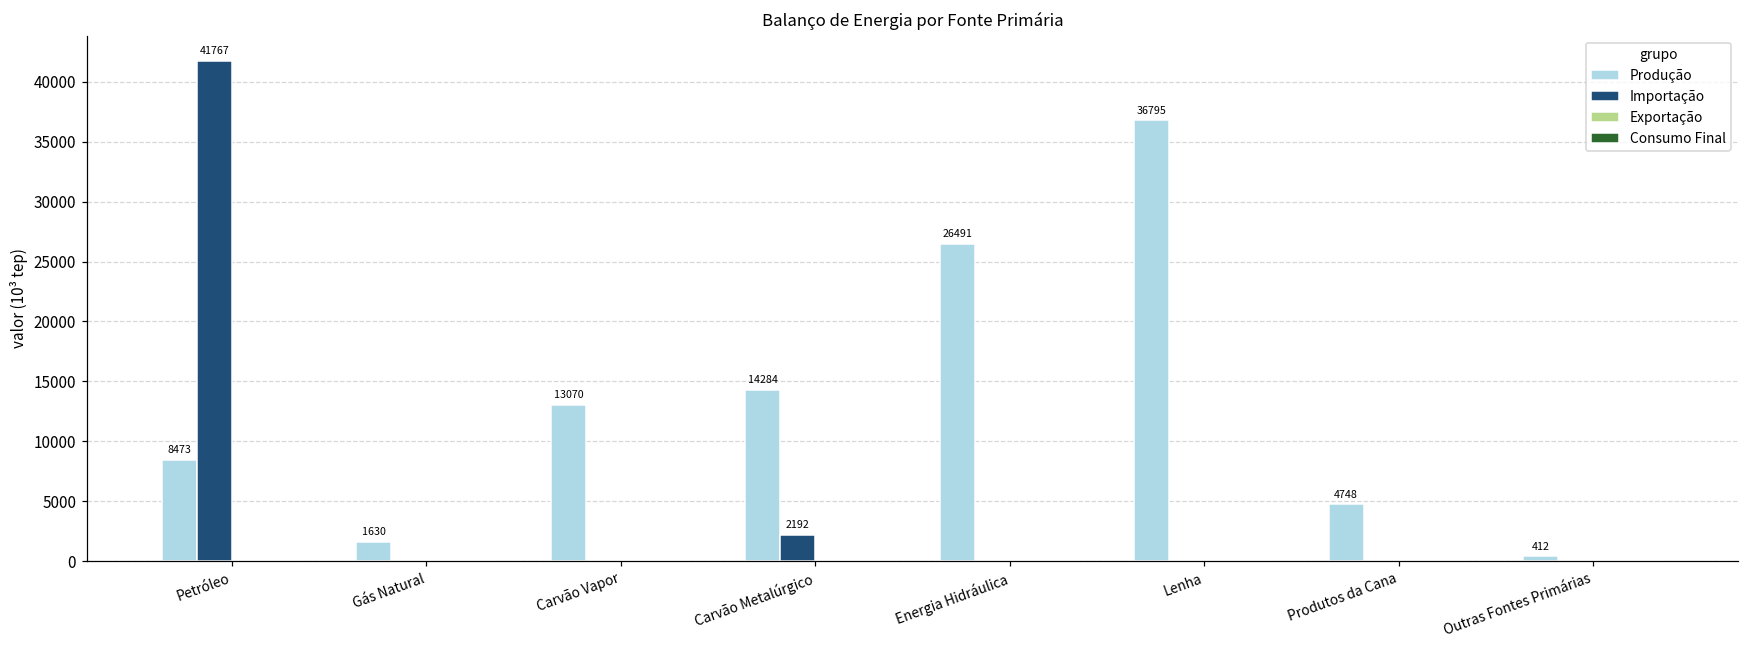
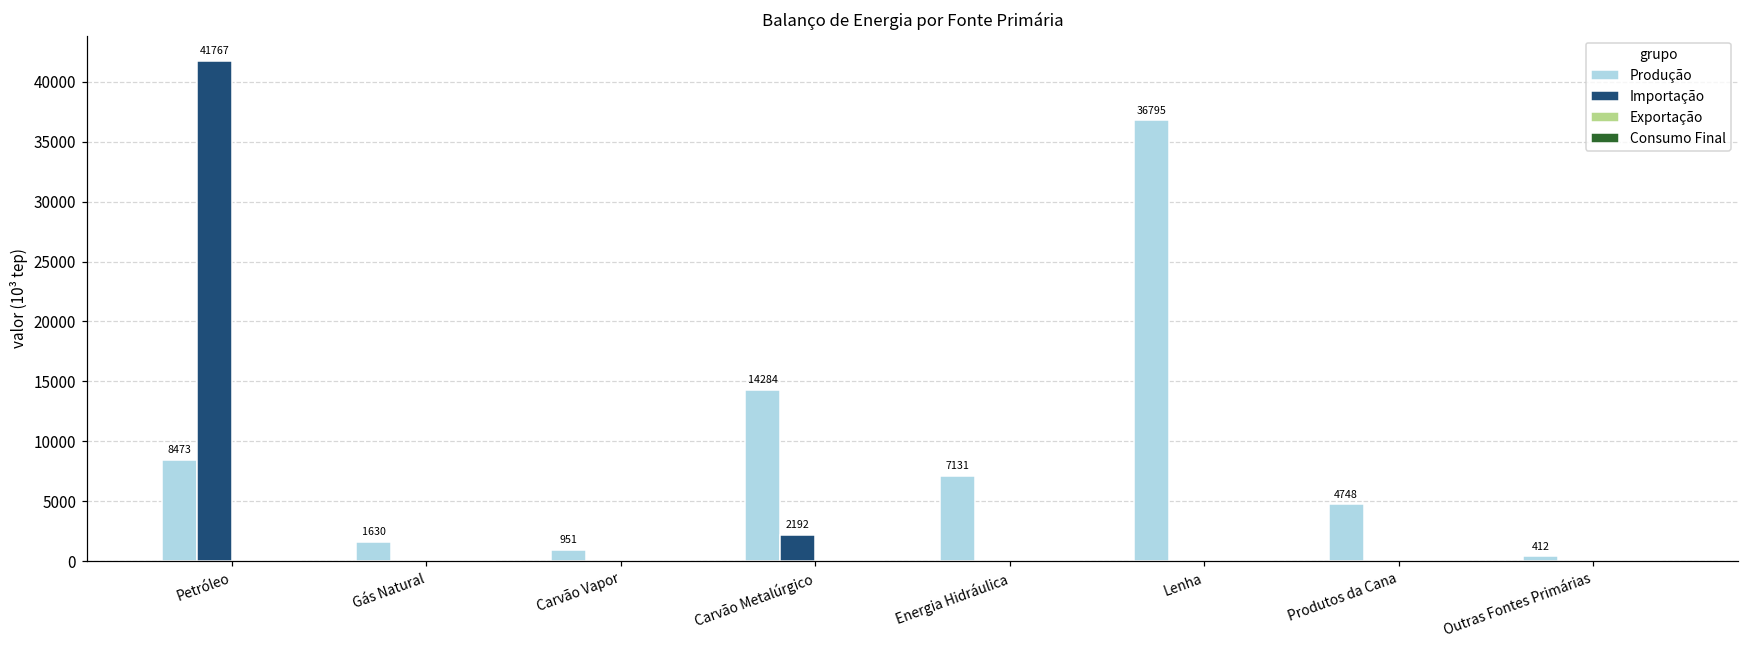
  {
    "Produção": {
      "Petróleo": 8473,
      "Gás Natural": 1630,
-     "Carvão Vapor": 13070,
+     "Carvão Vapor": 951,
      "Carvão Metalúrgico": 14284,
-     "Energia Hidráulica": 26491,
+     "Energia Hidráulica": 7131,
      "Lenha": 36795,
      "Produtos da Cana": 4748,
      "Outras Fontes Primárias": 412
    },
    "Importação": {
      "Petróleo": 41767,
      "Carvão Metalúrgico": 2192
    },
    "Exportação": {
      "Petróleo": 0,
      "Gás Natural": 0,
      "Carvão Vapor": 0,
      "Carvão Metalúrgico": 0,
      "Energia Hidráulica": 0,
      "Lenha": 0,
      "Produtos da Cana": 0,
      "Outras Fontes Primárias": 0
    },
    "Consumo Final": {
      "Petróleo": 0,
      "Gás Natural": 0,
      "Carvão Vapor": 0,
      "Carvão Metalúrgico": 0,
      "Energia Hidráulica": 0,
      "Lenha": 0,
      "Produtos da Cana": 0,
      "Outras Fontes Primárias": 0
    }
  }
